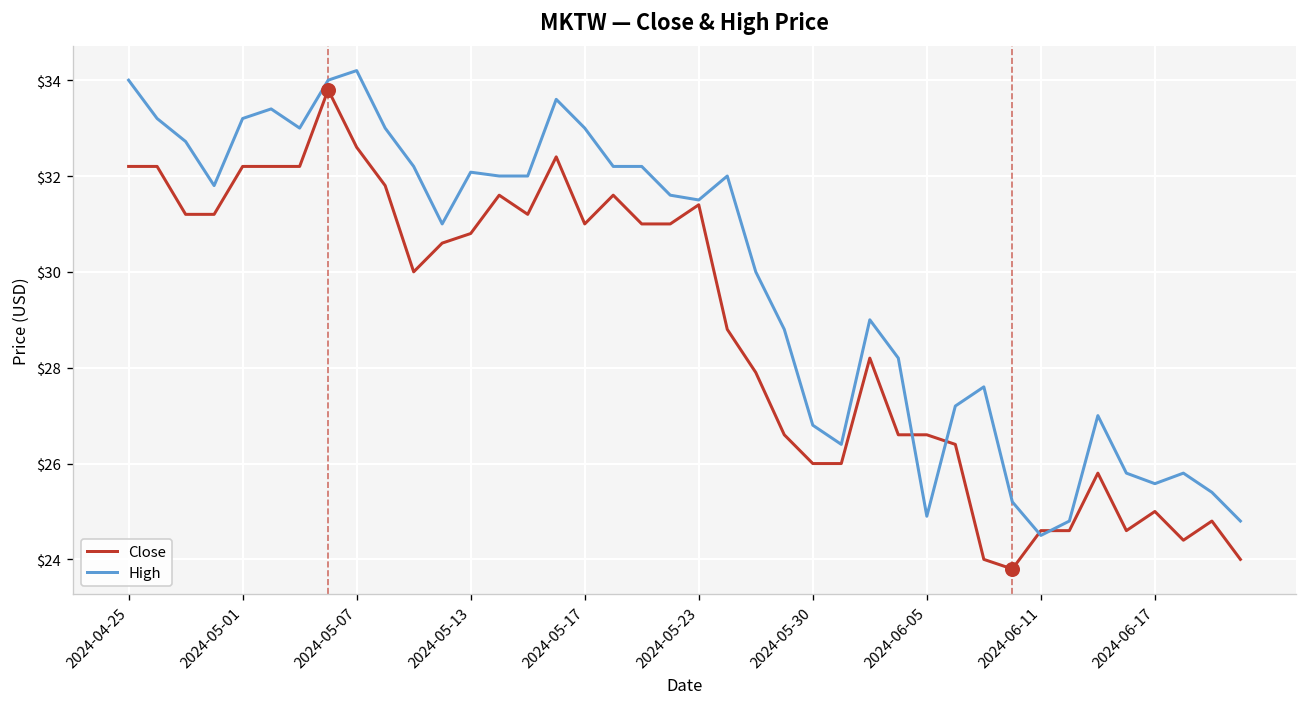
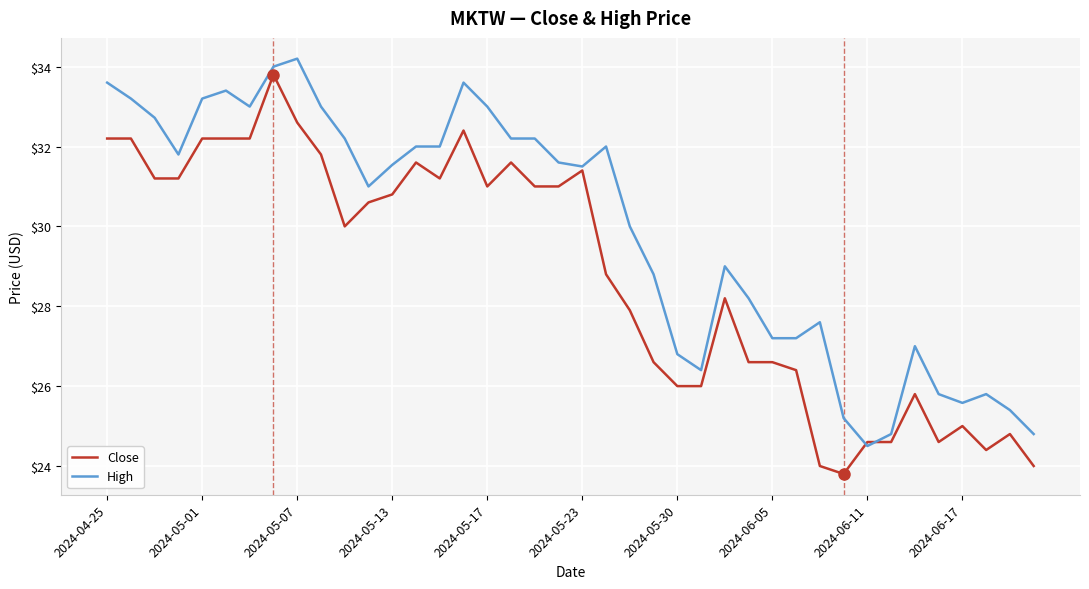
  {
    "High": {
-     "2024-04-25": "$34.0",
+     "2024-04-25": "$33.6",
      "2024-05-01": "$33.2",
      "2024-05-07": "$34.2",
-     "2024-05-13": "$32.1",
+     "2024-05-13": "$31.5",
      "2024-05-17": "$33.0",
      "2024-05-23": "$31.5",
      "2024-05-30": "$26.8",
-     "2024-06-05": "$24.9",
+     "2024-06-05": "$27.2",
      "2024-06-11": "$24.5",
      "2024-06-17": "$25.6"
    }
  }
